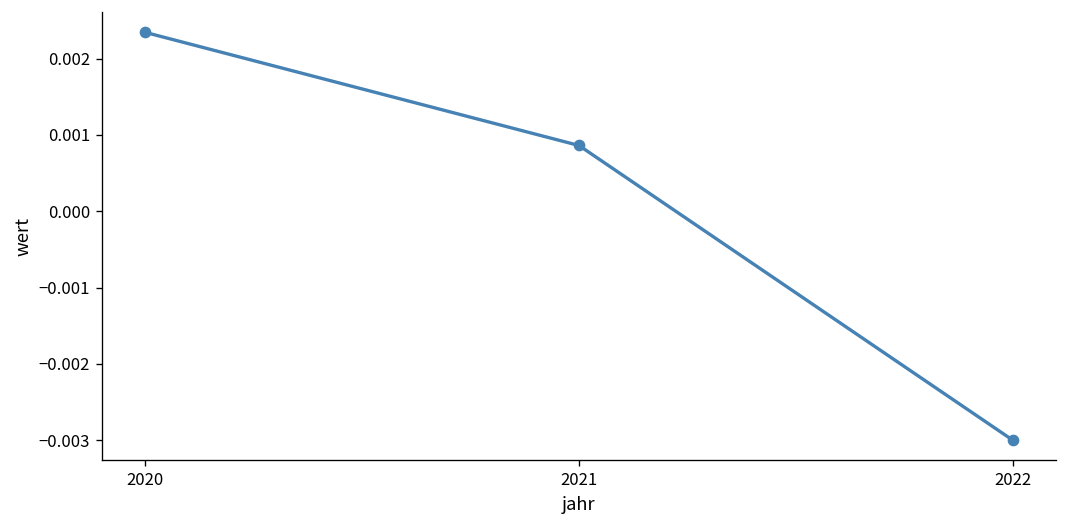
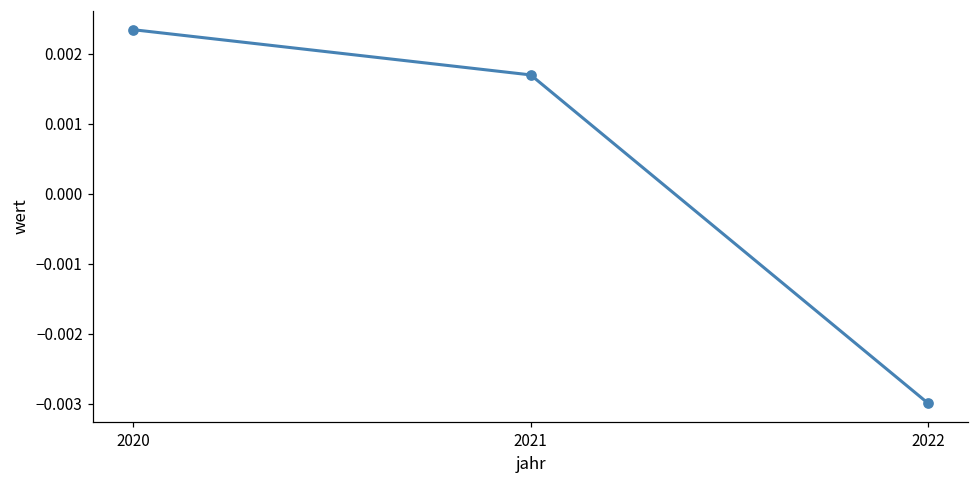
  {
    "2020": 0.0023,
-   "2021": 0.0009,
+   "2021": 0.0017,
    "2022": -0.0030
  }
